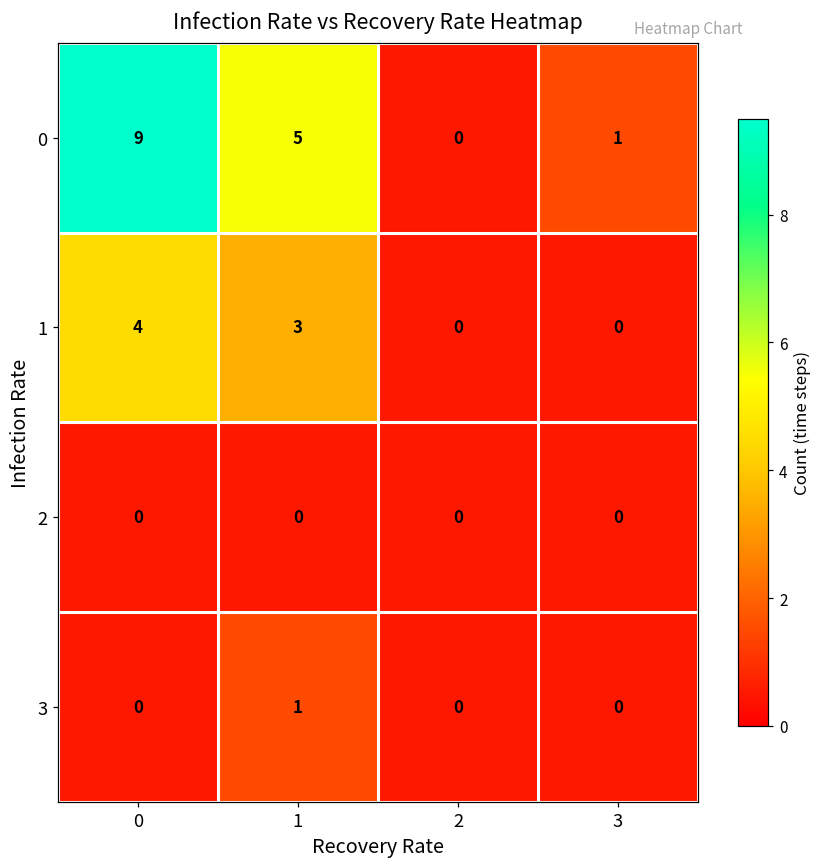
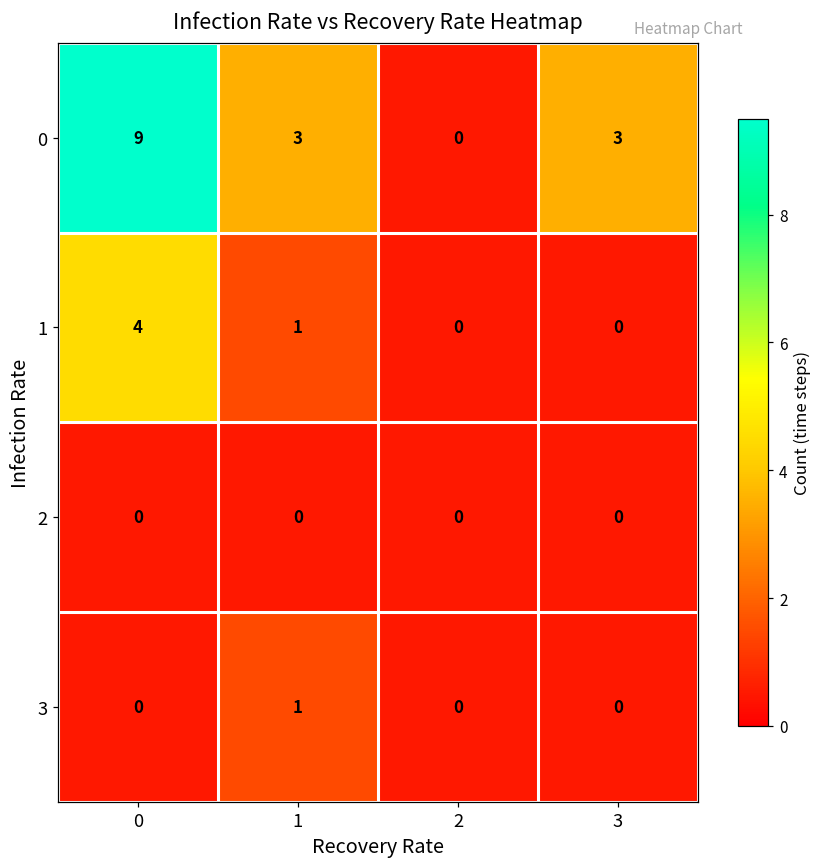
  {
    "0": {
      "0": 9,
-     "1": 5,
+     "1": 3,
      "2": 0,
-     "3": 1
+     "3": 3
    },
    "1": {
      "0": 4,
-     "1": 3,
+     "1": 1,
      "2": 0,
      "3": 0
    },
    "2": {
      "0": 0,
      "1": 0,
      "2": 0,
      "3": 0
    },
    "3": {
      "0": 0,
      "1": 1,
      "2": 0,
      "3": 0
    }
  }
